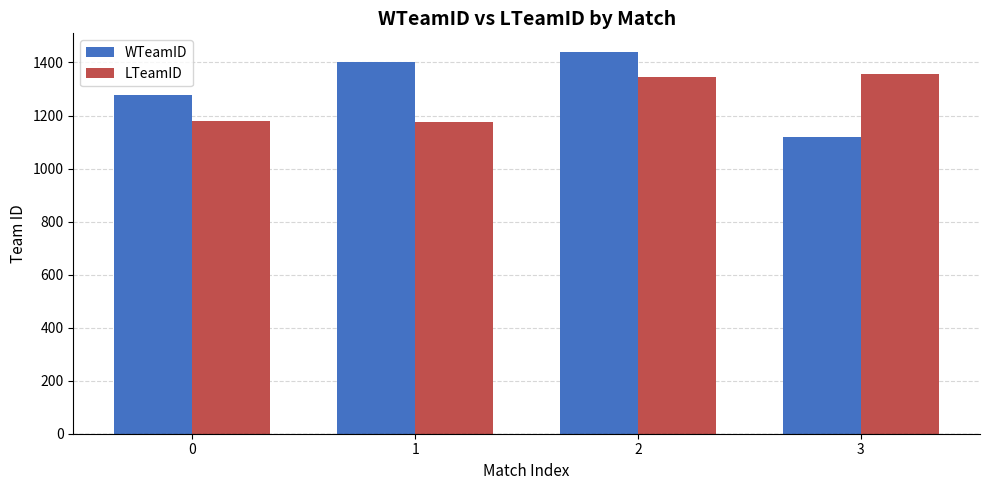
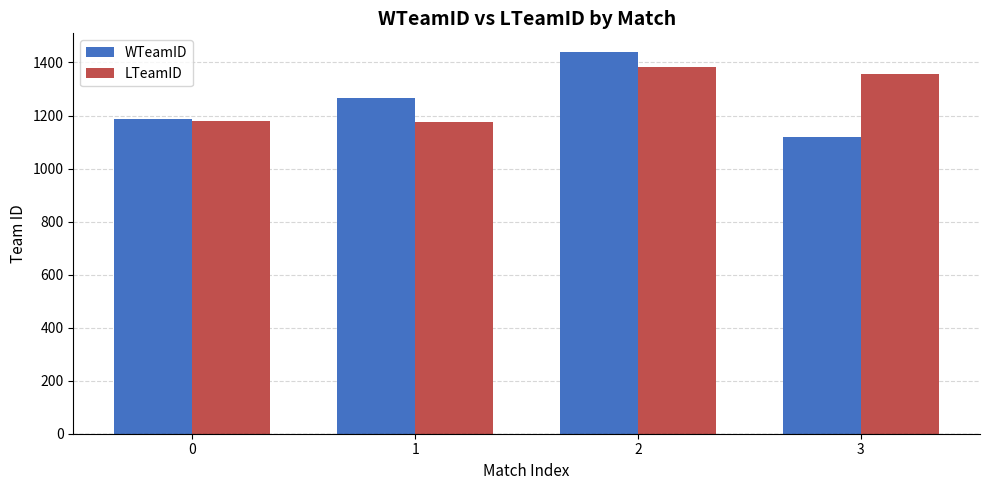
  {
    "WTeamID": {
-     "0": 1280,
-     "1": 1400,
+     "0": 1190,
+     "1": 1270,
      "2": 1440,
      "3": 1120
    },
    "LTeamID": {
      "0": 1180,
      "1": 1180,
-     "2": 1350,
+     "2": 1380,
      "3": 1360
    }
  }
